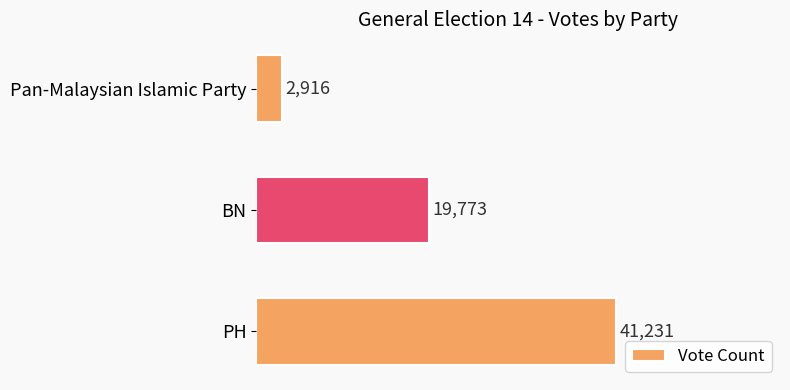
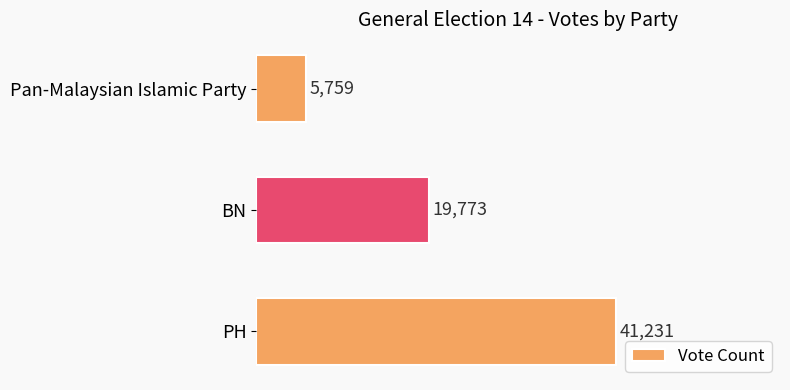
  {
-   "Pan-Malaysian Islamic Party": "2,916",
+   "Pan-Malaysian Islamic Party": "5,759",
    "BN": "19,773",
    "PH": "41,231"
  }
